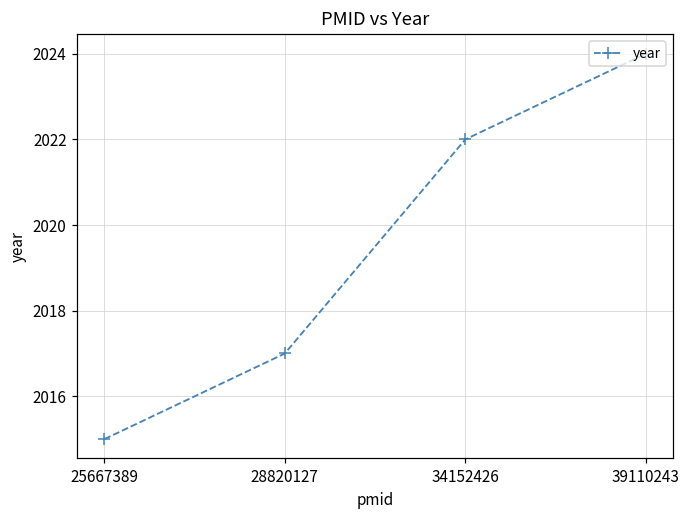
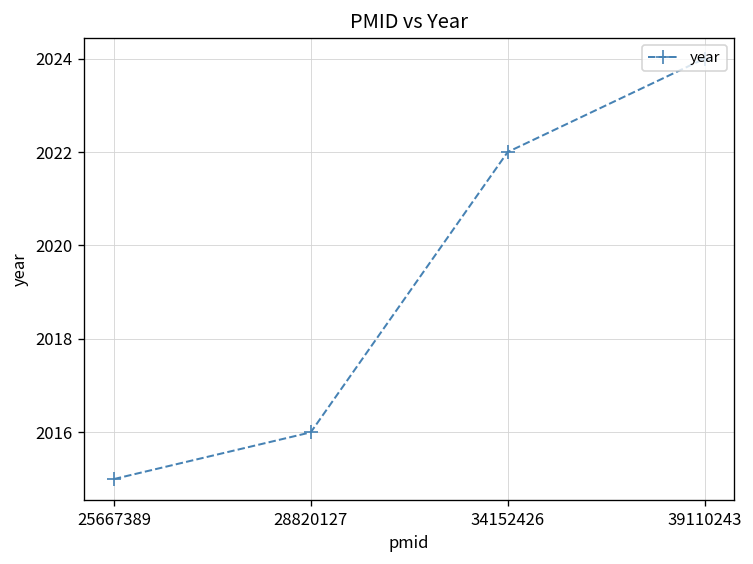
  {
    "25667389": 2015,
-   "28820127": 2017,
+   "28820127": 2016,
    "34152426": 2022
  }
